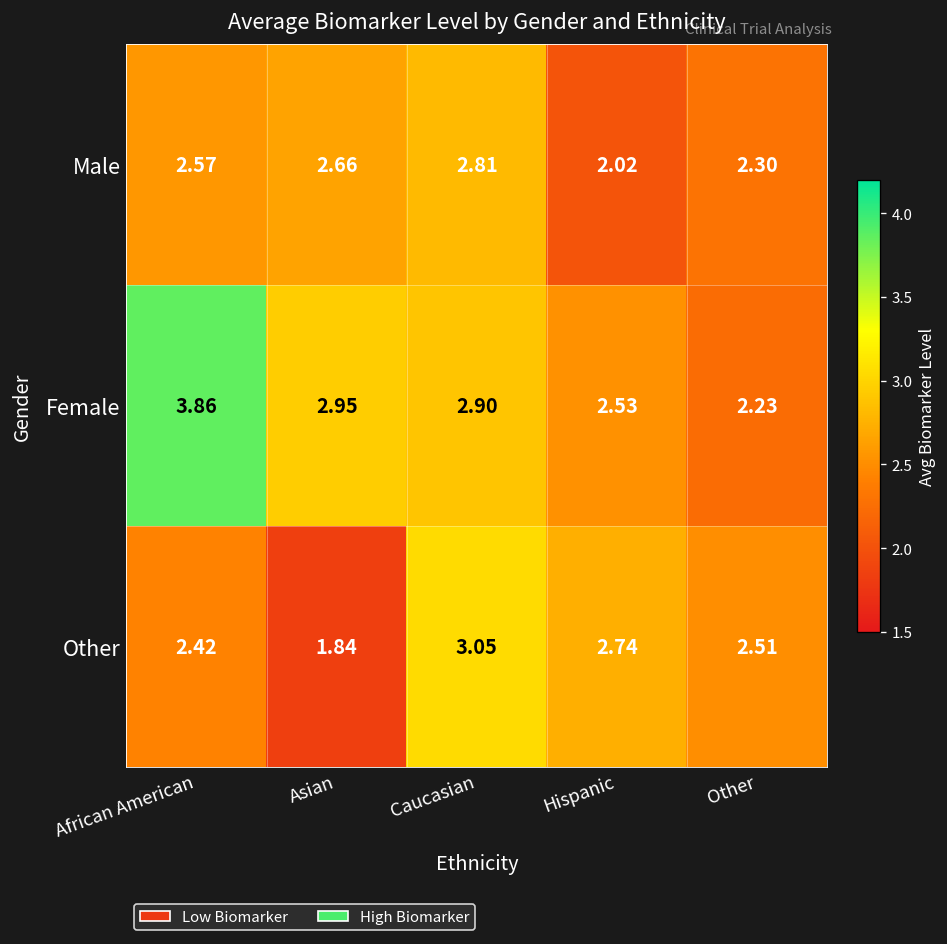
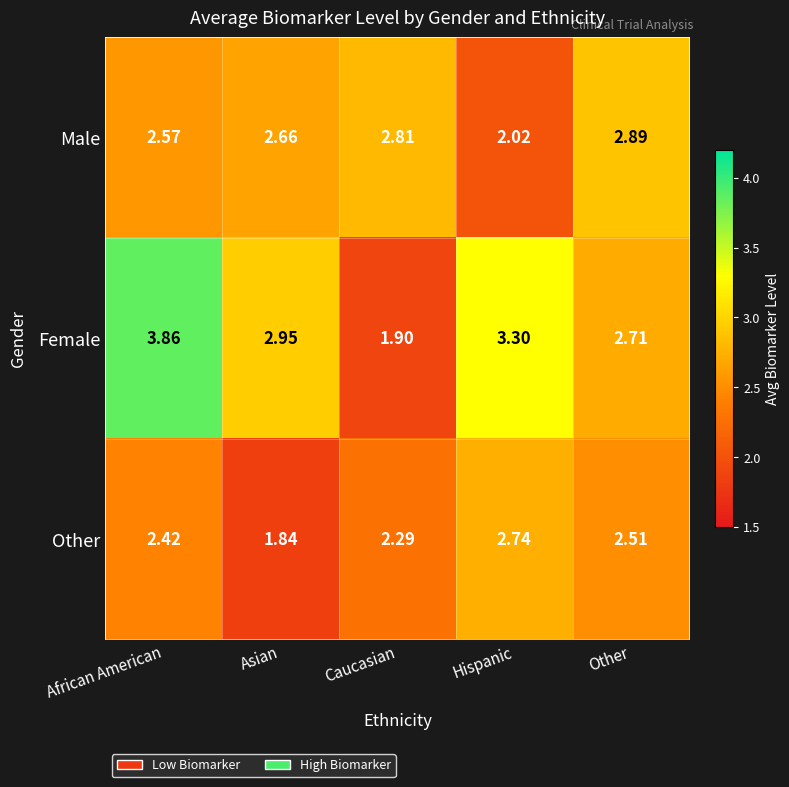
  {
    "Male": {
      "African American": 2.57,
      "Asian": 2.66,
      "Caucasian": 2.81,
      "Hispanic": 2.02,
-     "Other": 2.30
+     "Other": 2.89
    },
    "Female": {
      "African American": 3.86,
      "Asian": 2.95,
-     "Caucasian": 2.90,
-     "Hispanic": 2.53,
-     "Other": 2.23
+     "Caucasian": 1.90,
+     "Hispanic": 3.30,
+     "Other": 2.71
    },
    "Other": {
      "African American": 2.42,
      "Asian": 1.84,
-     "Caucasian": 3.05,
+     "Caucasian": 2.29,
      "Hispanic": 2.74,
      "Other": 2.51
    }
  }
